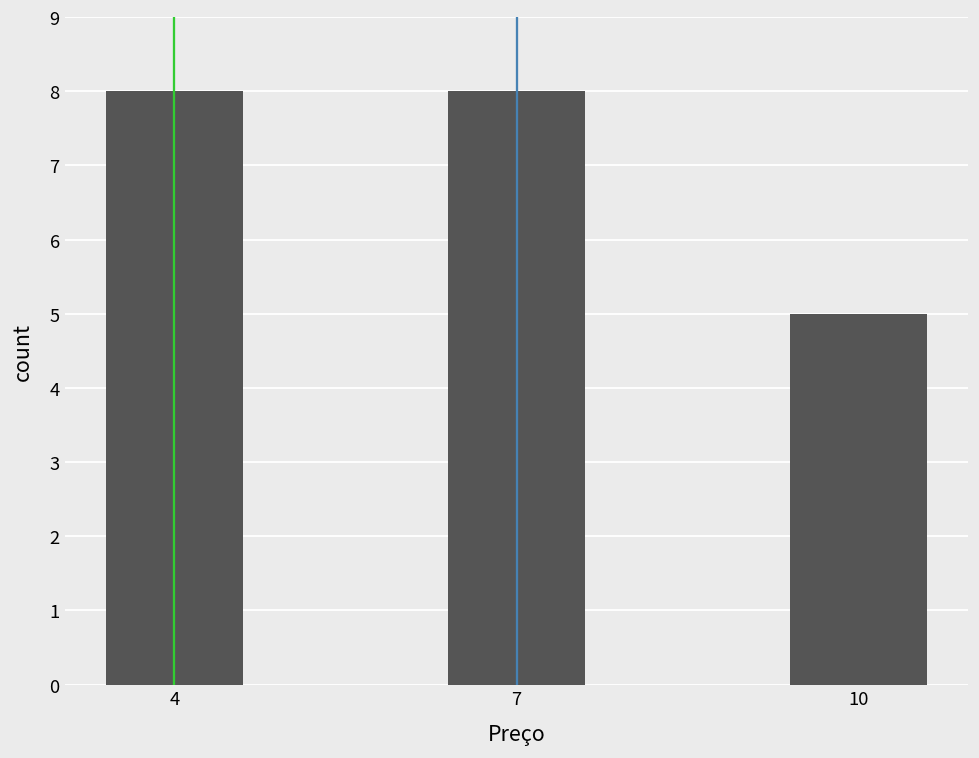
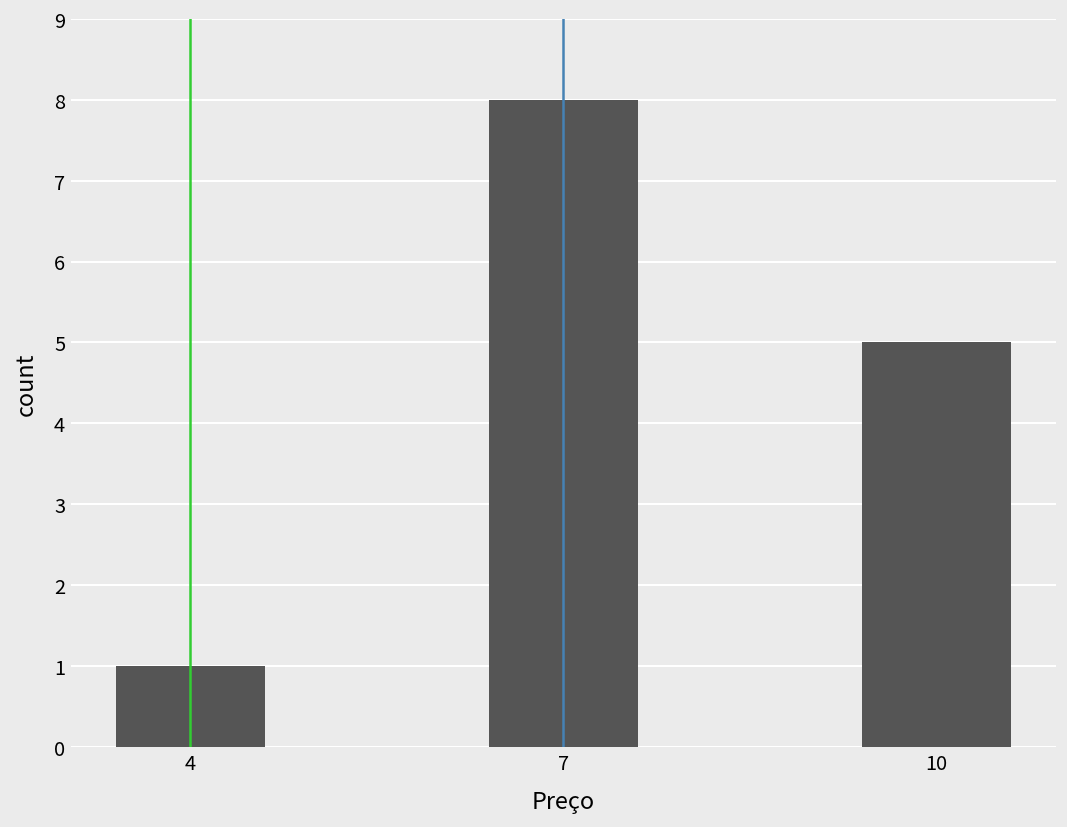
  {
-   "4": 8,
+   "4": 1,
    "7": 8,
    "10": 5
  }
